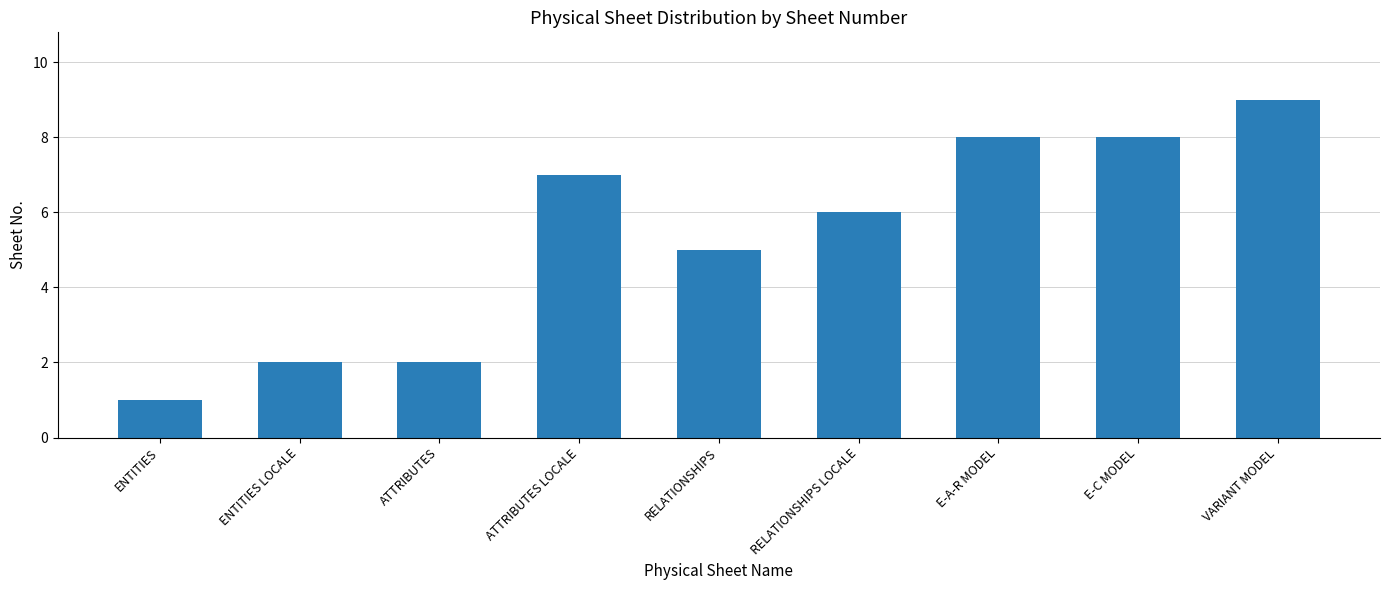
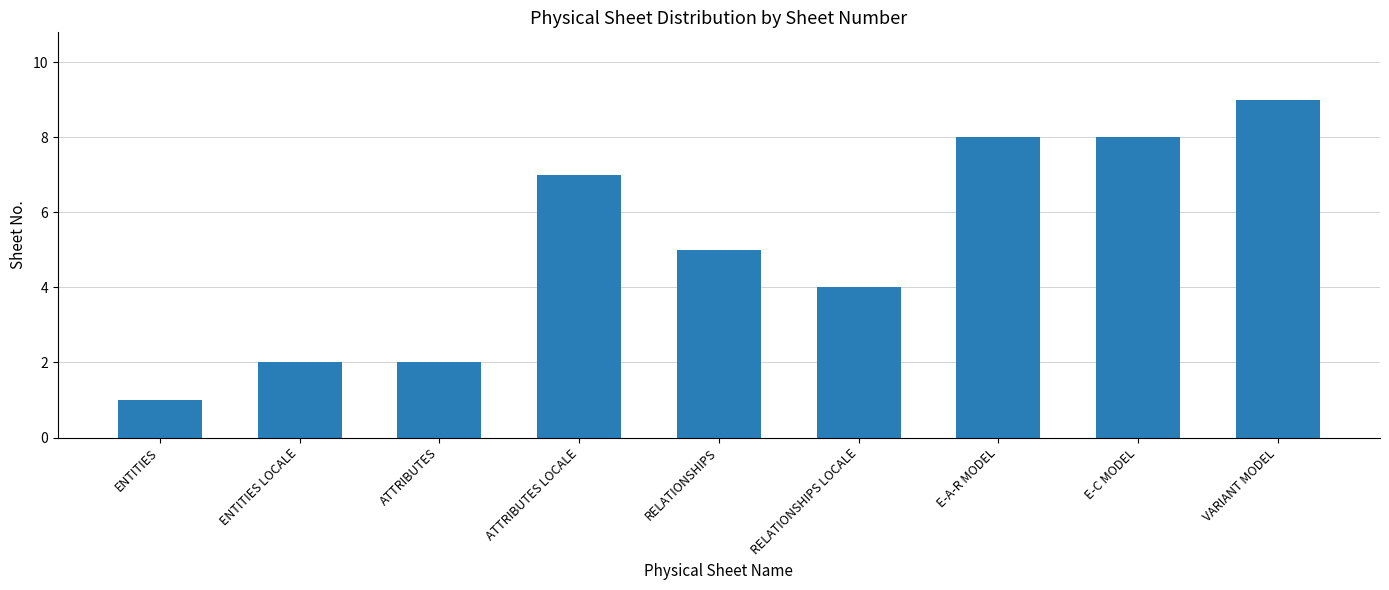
  {
    "ENTITIES": 1,
    "ENTITIES LOCALE": 2,
    "ATTRIBUTES": 2,
    "ATTRIBUTES LOCALE": 7,
    "RELATIONSHIPS": 5,
-   "RELATIONSHIPS LOCALE": 6,
+   "RELATIONSHIPS LOCALE": 4,
    "E-A-R MODEL": 8,
    "E-C MODEL": 8,
    "VARIANT MODEL": 9
  }
